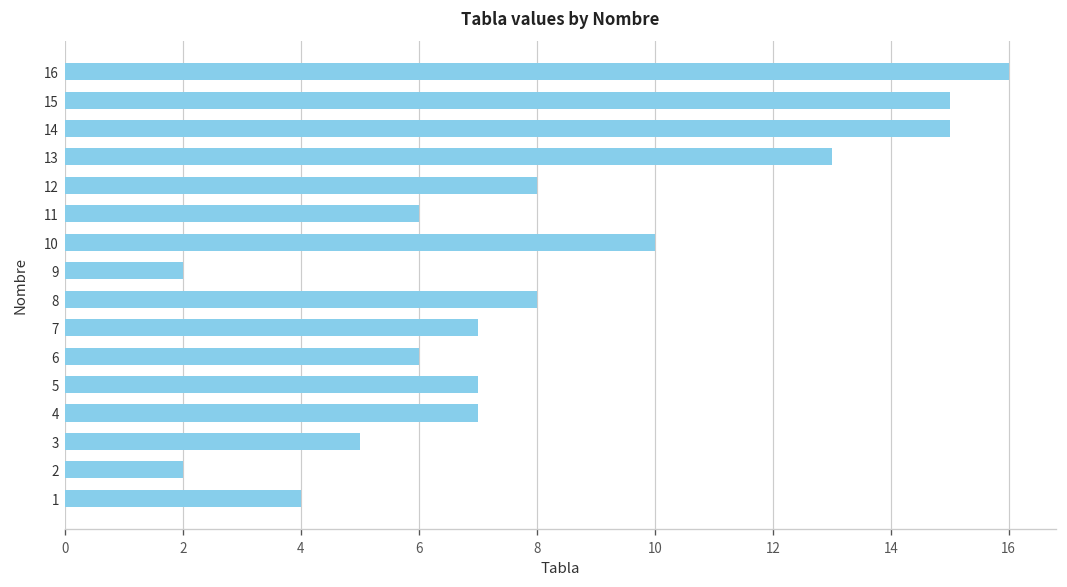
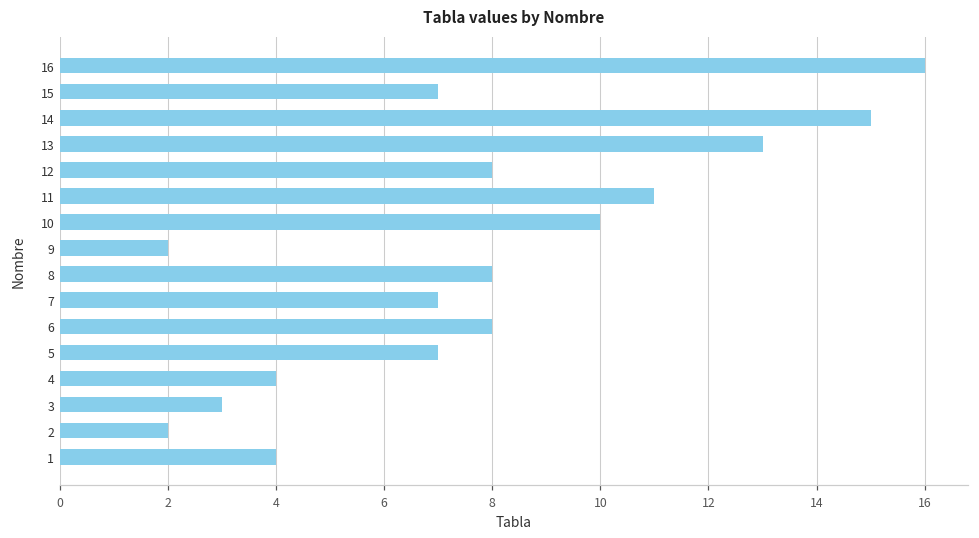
  {
    "16": 16,
-   "15": 15,
+   "15": 7,
    "14": 15,
    "13": 13,
    "12": 8,
-   "11": 6,
+   "11": 11,
    "10": 10,
    "9": 2,
    "8": 8,
    "7": 7,
-   "6": 6,
+   "6": 8,
    "5": 7,
-   "4": 7,
-   "3": 5,
+   "4": 4,
+   "3": 3,
    "2": 2,
    "1": 4
  }
